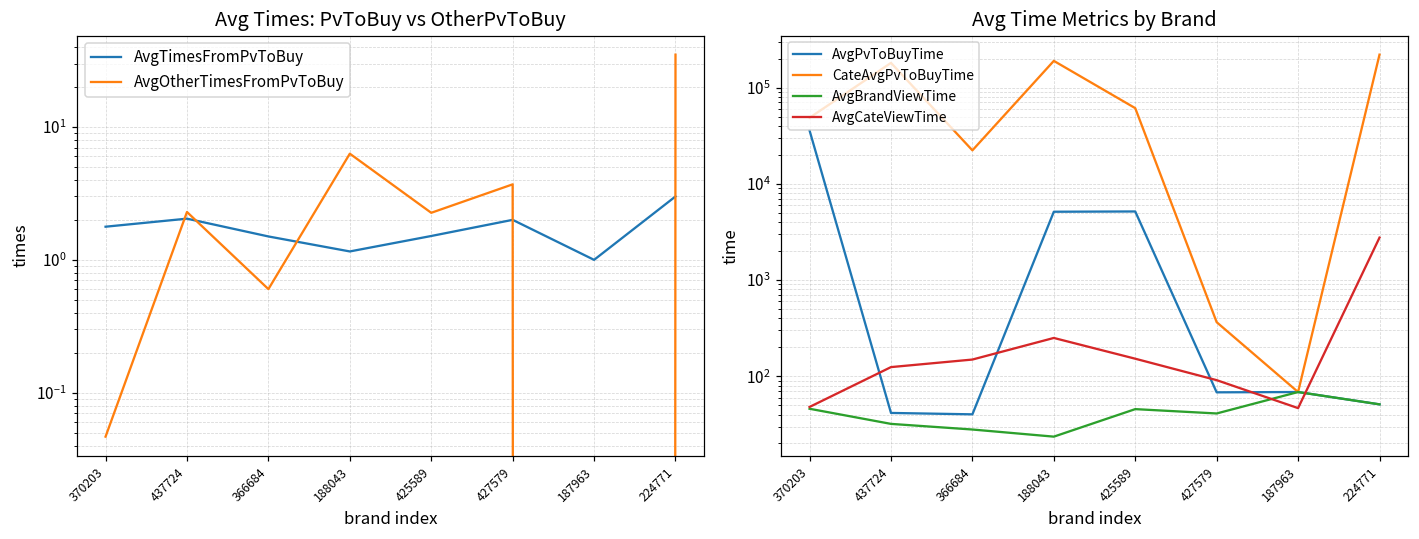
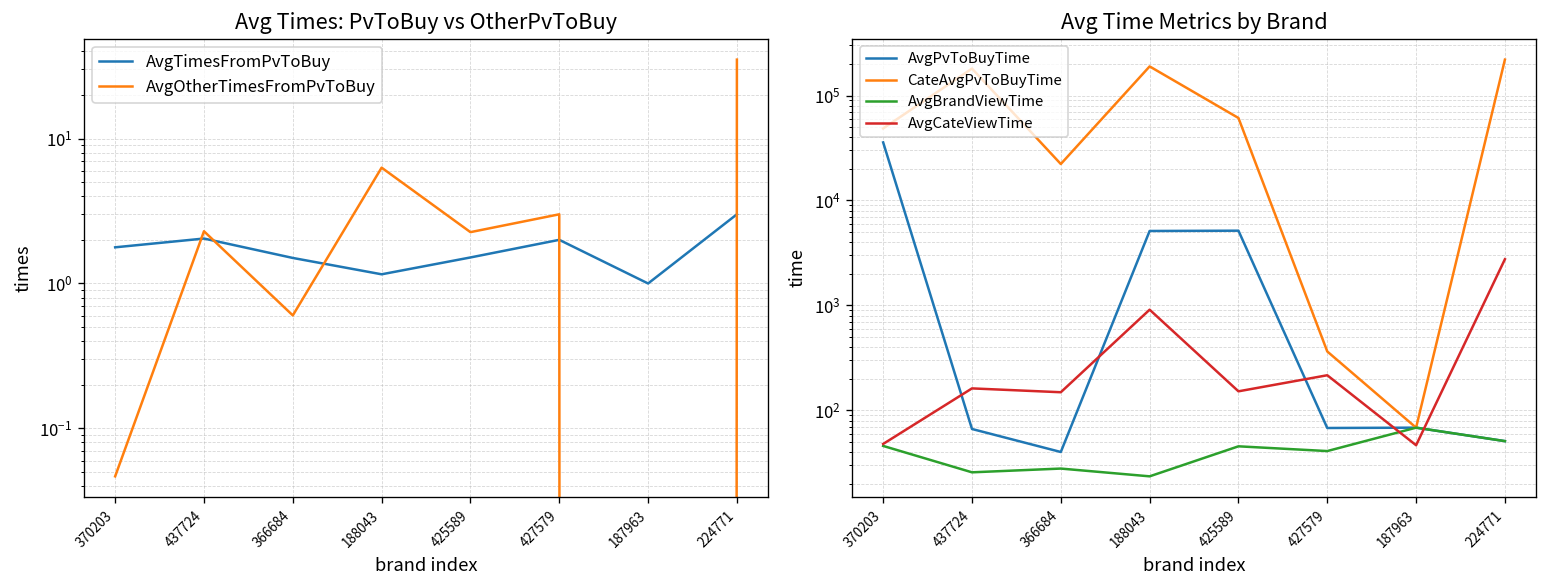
  {
    "Avg Times: PvToBuy vs OtherPvToBuy": {
      "AvgTimesFromPvToBuy": {
        "370203": 1.8,
        "437724": 2.0,
        "366684": 1.5,
        "188043": 1.2,
        "425589": 1.5,
        "427579": 2.0,
        "187963": 1.0,
        "224771": 3.0
      },
      "AvgOtherTimesFromPvToBuy": {
        "370203": 0.047,
        "437724": 2.3,
        "366684": 0.6,
        "188043": 6,
        "425589": 2.3,
-       "427579": 3.7,
+       "427579": 3.0,
        "224771": 35
      }
    },
    "Avg Time Metrics by Brand": {
      "AvgPvToBuyTime": {
-       "437724": 40,
+       "437724": 70,
        "366684": 40,
        "188043": 5000,
        "425589": 5000,
        "427579": 70
      },
      "CateAvgPvToBuyTime": {
        "366684": 22000,
        "188043": 190000,
        "425589": 60000,
        "427579": 360,
        "224771": 220000
      },
      "AvgBrandViewTime": {
-       "437724": 32,
+       "437724": 26,
        "366684": 28,
        "188043": 24,
        "425589": 50,
        "427579": 40
      },
      "AvgCateViewTime": {
-       "437724": 120,
+       "437724": 160,
        "366684": 150,
-       "188043": 250,
+       "188043": 900,
        "425589": 150,
-       "427579": 90,
+       "427579": 220,
        "187963": 50,
        "224771": 2800
      }
    }
  }
